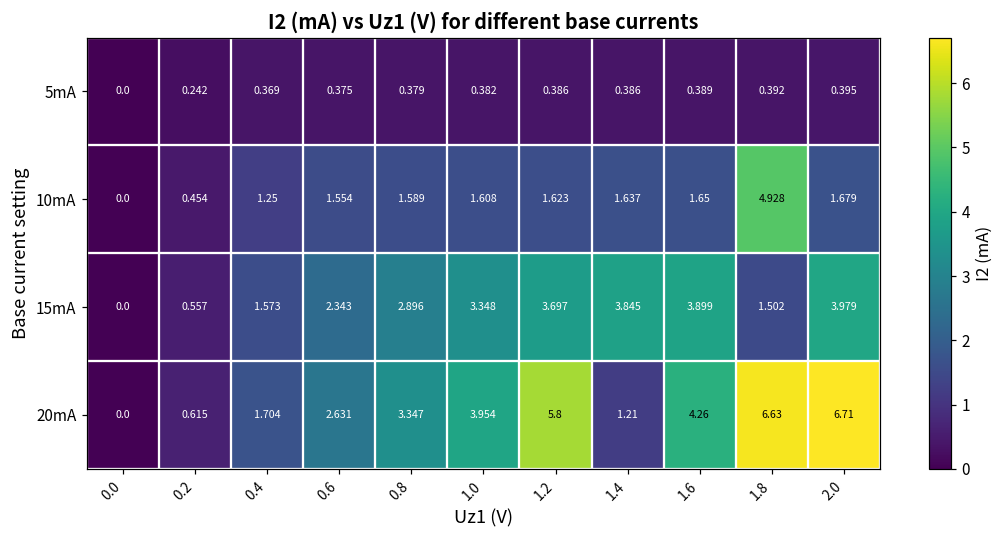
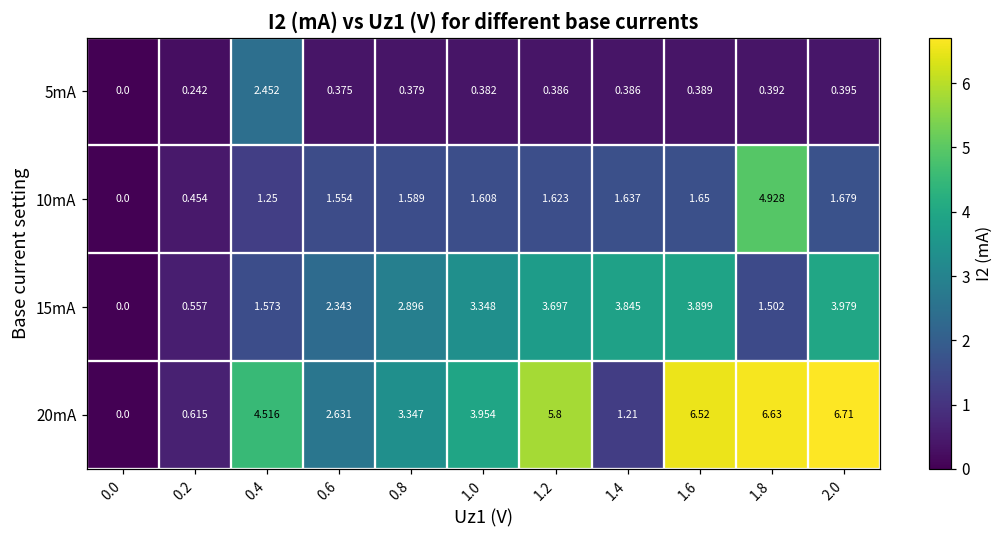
  {
    "5mA": {
      "0.0": 0.0,
      "0.2": 0.242,
-     "0.4": 0.369,
+     "0.4": 2.452,
      "0.6": 0.375,
      "0.8": 0.379,
      "1.0": 0.382,
      "1.2": 0.386,
      "1.4": 0.386,
      "1.6": 0.389,
      "1.8": 0.392,
      "2.0": 0.395
    },
    "10mA": {
      "0.0": 0.0,
      "0.2": 0.454,
      "0.4": 1.25,
      "0.6": 1.554,
      "0.8": 1.589,
      "1.0": 1.608,
      "1.2": 1.623,
      "1.4": 1.637,
      "1.6": 1.65,
      "1.8": 4.928,
      "2.0": 1.679
    },
    "15mA": {
      "0.0": 0.0,
      "0.2": 0.557,
      "0.4": 1.573,
      "0.6": 2.343,
      "0.8": 2.896,
      "1.0": 3.348,
      "1.2": 3.697,
      "1.4": 3.845,
      "1.6": 3.899,
      "1.8": 1.502,
      "2.0": 3.979
    },
    "20mA": {
      "0.0": 0.0,
      "0.2": 0.615,
-     "0.4": 1.704,
+     "0.4": 4.516,
      "0.6": 2.631,
      "0.8": 3.347,
      "1.0": 3.954,
      "1.2": 5.8,
      "1.4": 1.21,
-     "1.6": 4.26,
+     "1.6": 6.52,
      "1.8": 6.63,
      "2.0": 6.71
    }
  }
